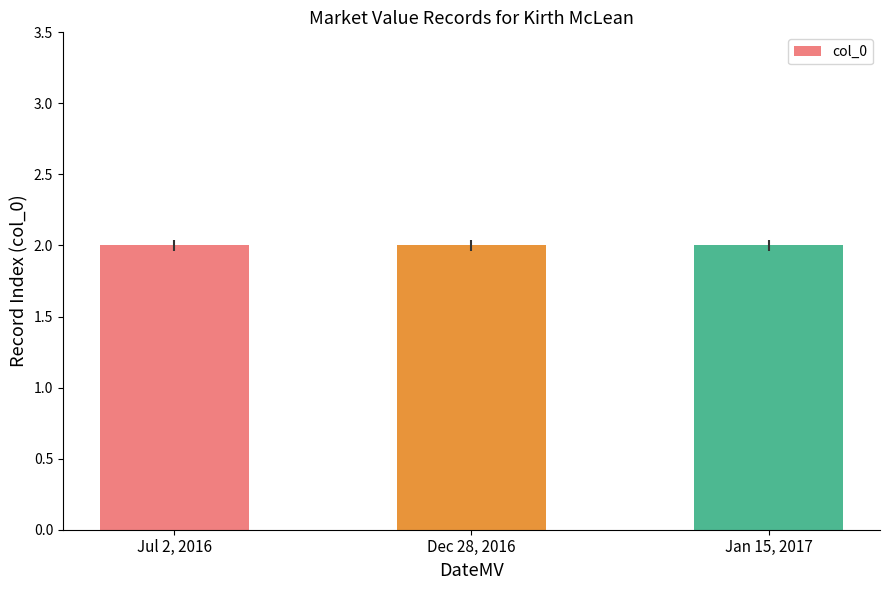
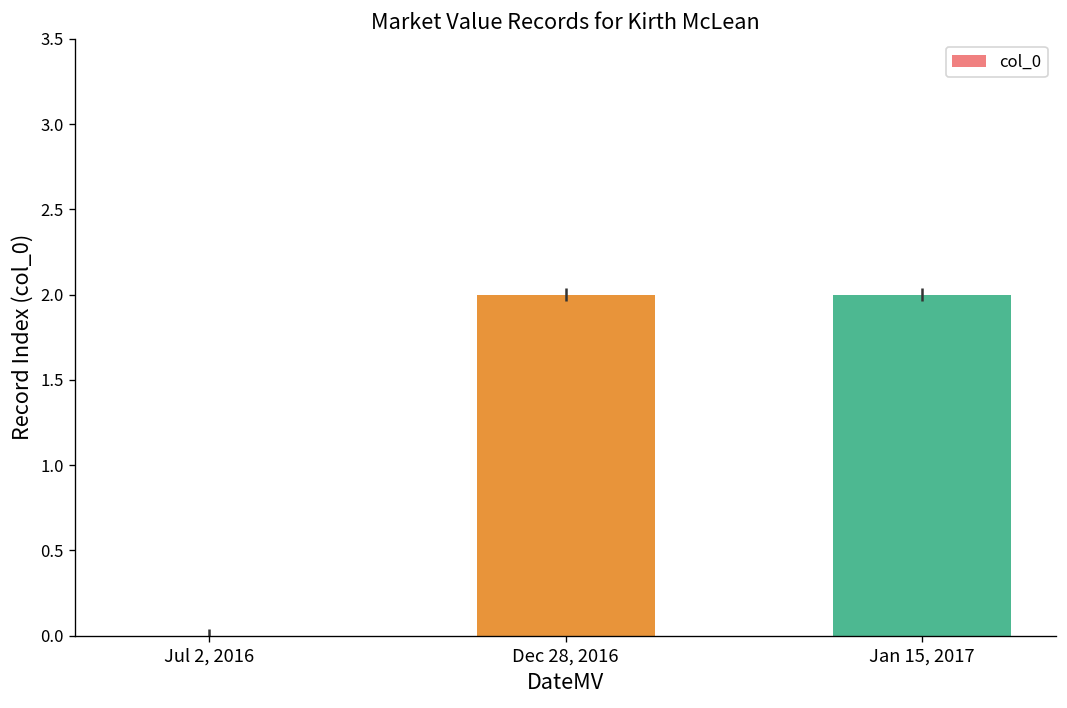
  {
-   "Jul 2, 2016": 2,
+   "Jul 2, 2016": 0,
    "Dec 28, 2016": 2,
    "Jan 15, 2017": 2
  }
